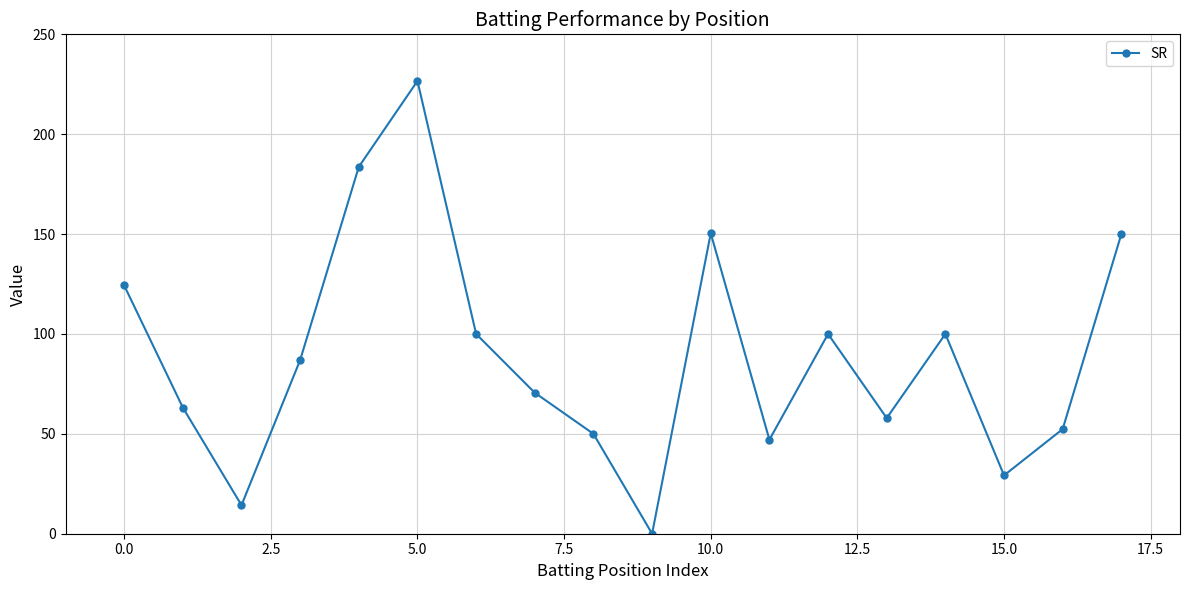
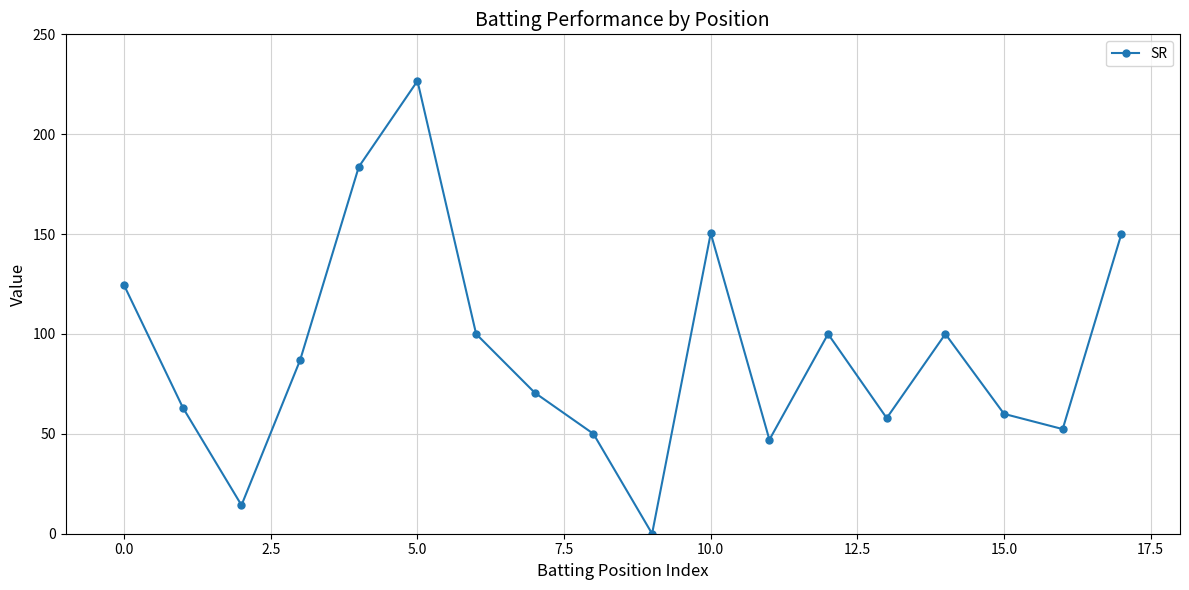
  {
    "0.0": 124,
    "5.0": 227,
    "10.0": 150,
-   "15.0": 29
+   "15.0": 60
  }
